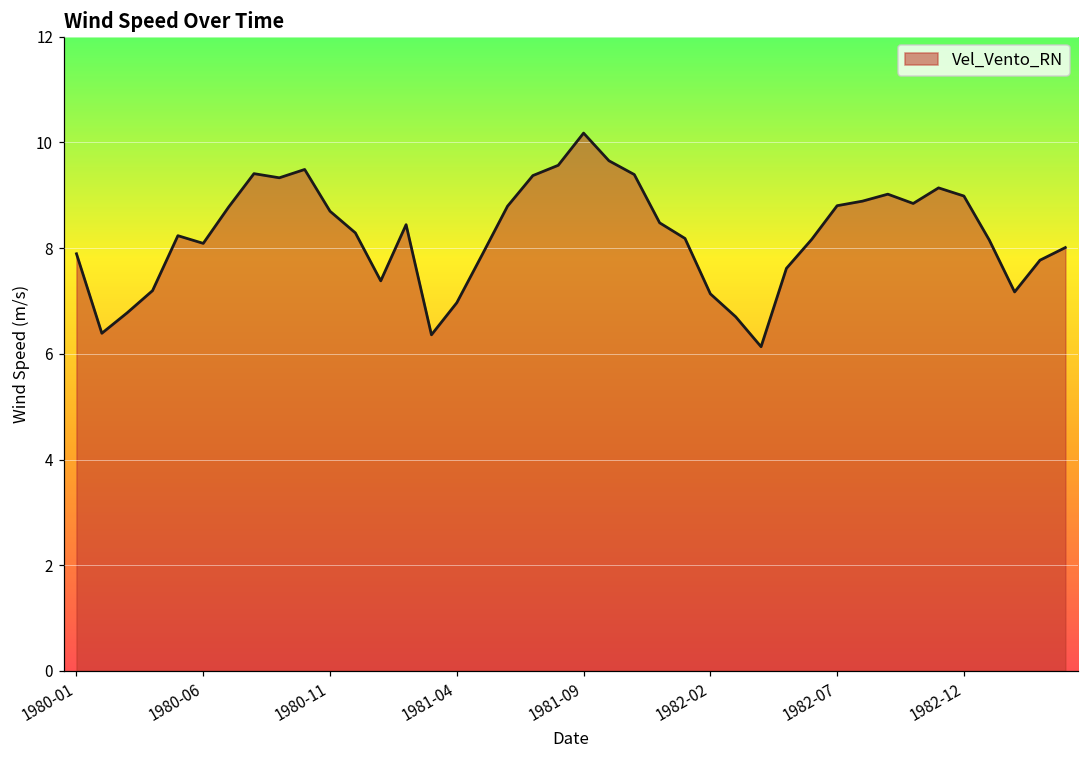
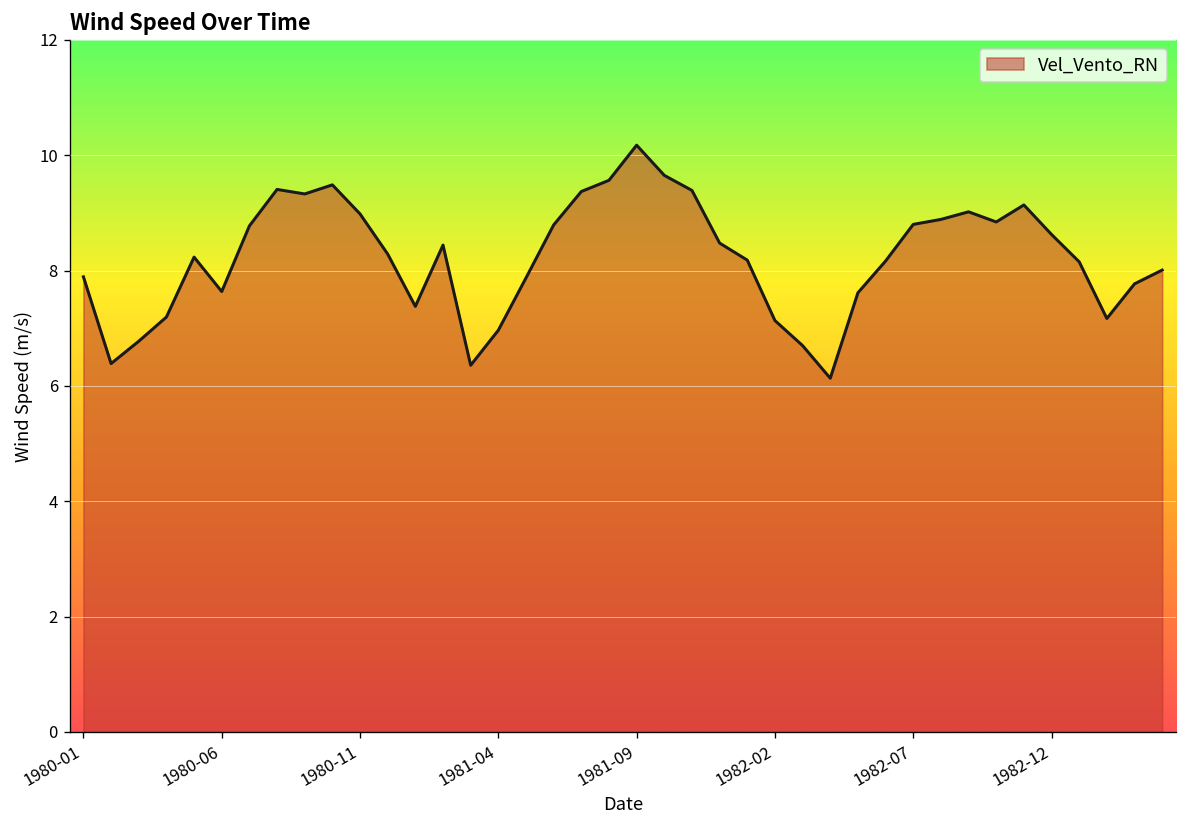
  {
    "1980-01": 7.9,
-   "1980-06": 8.1,
-   "1980-11": 8.7,
+   "1980-06": 7.6,
+   "1980-11": 9.0,
    "1981-04": 7.0,
    "1981-09": 10.2,
    "1982-02": 7.1,
    "1982-07": 8.8,
-   "1982-12": 9.0
+   "1982-12": 8.6
  }
